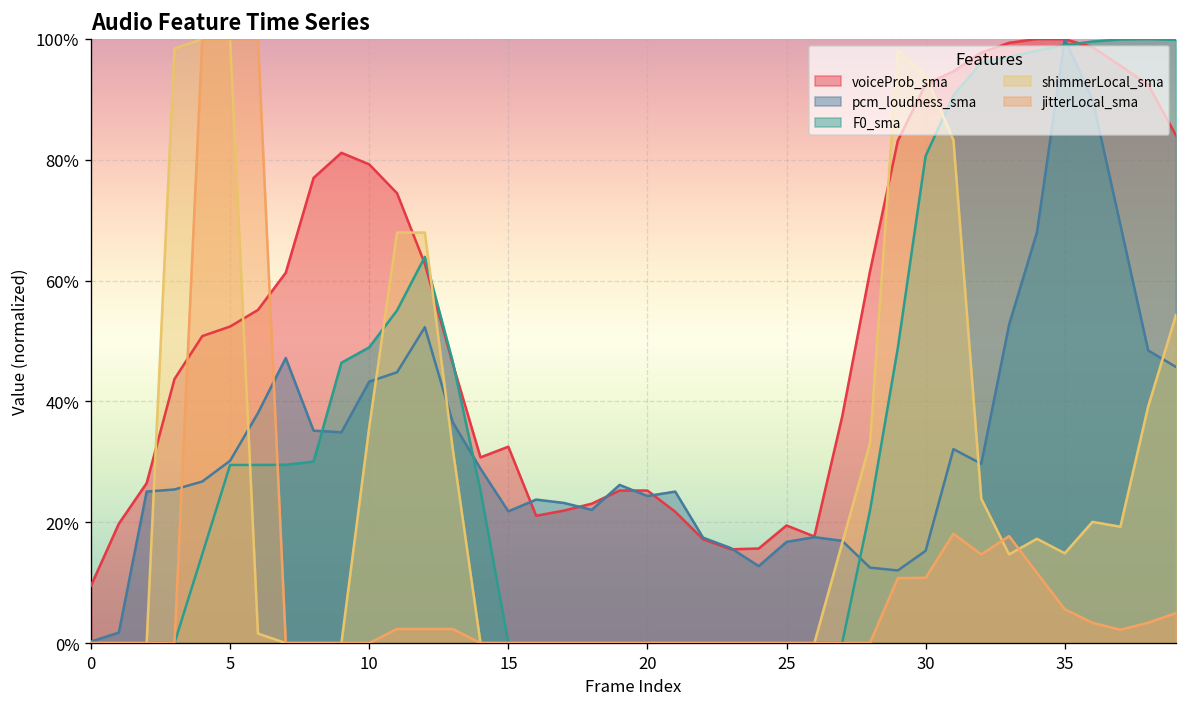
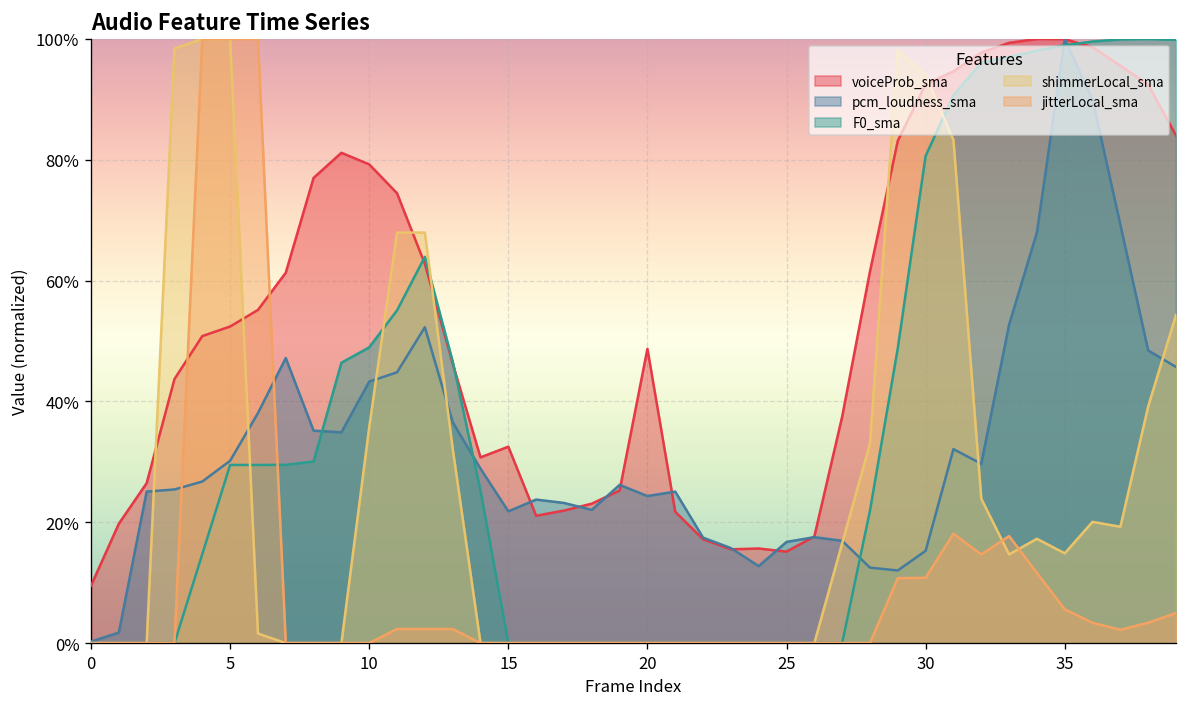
  {
    "voiceProb_sma": {
      "0": "10%",
      "5": "52%",
      "10": "79%",
      "15": "33%",
-     "20": "25%",
-     "25": "19%"
+     "20": "49%",
+     "25": "15%"
    }
  }
